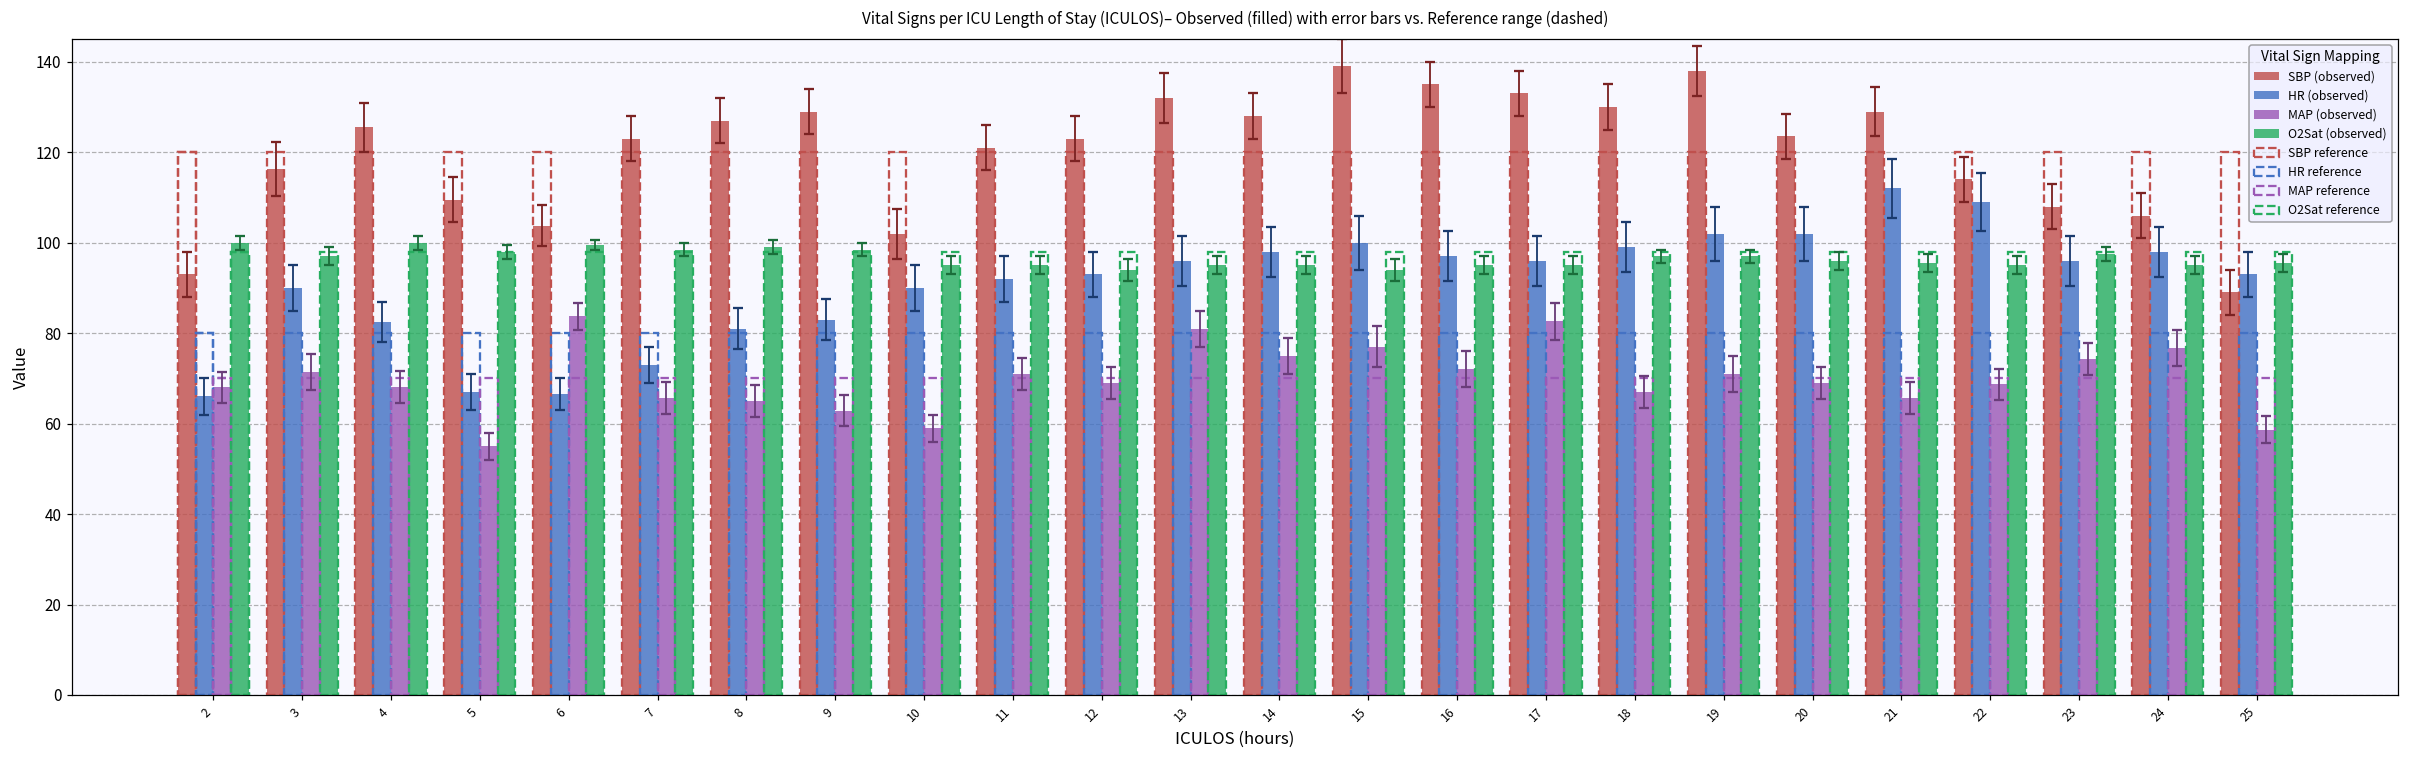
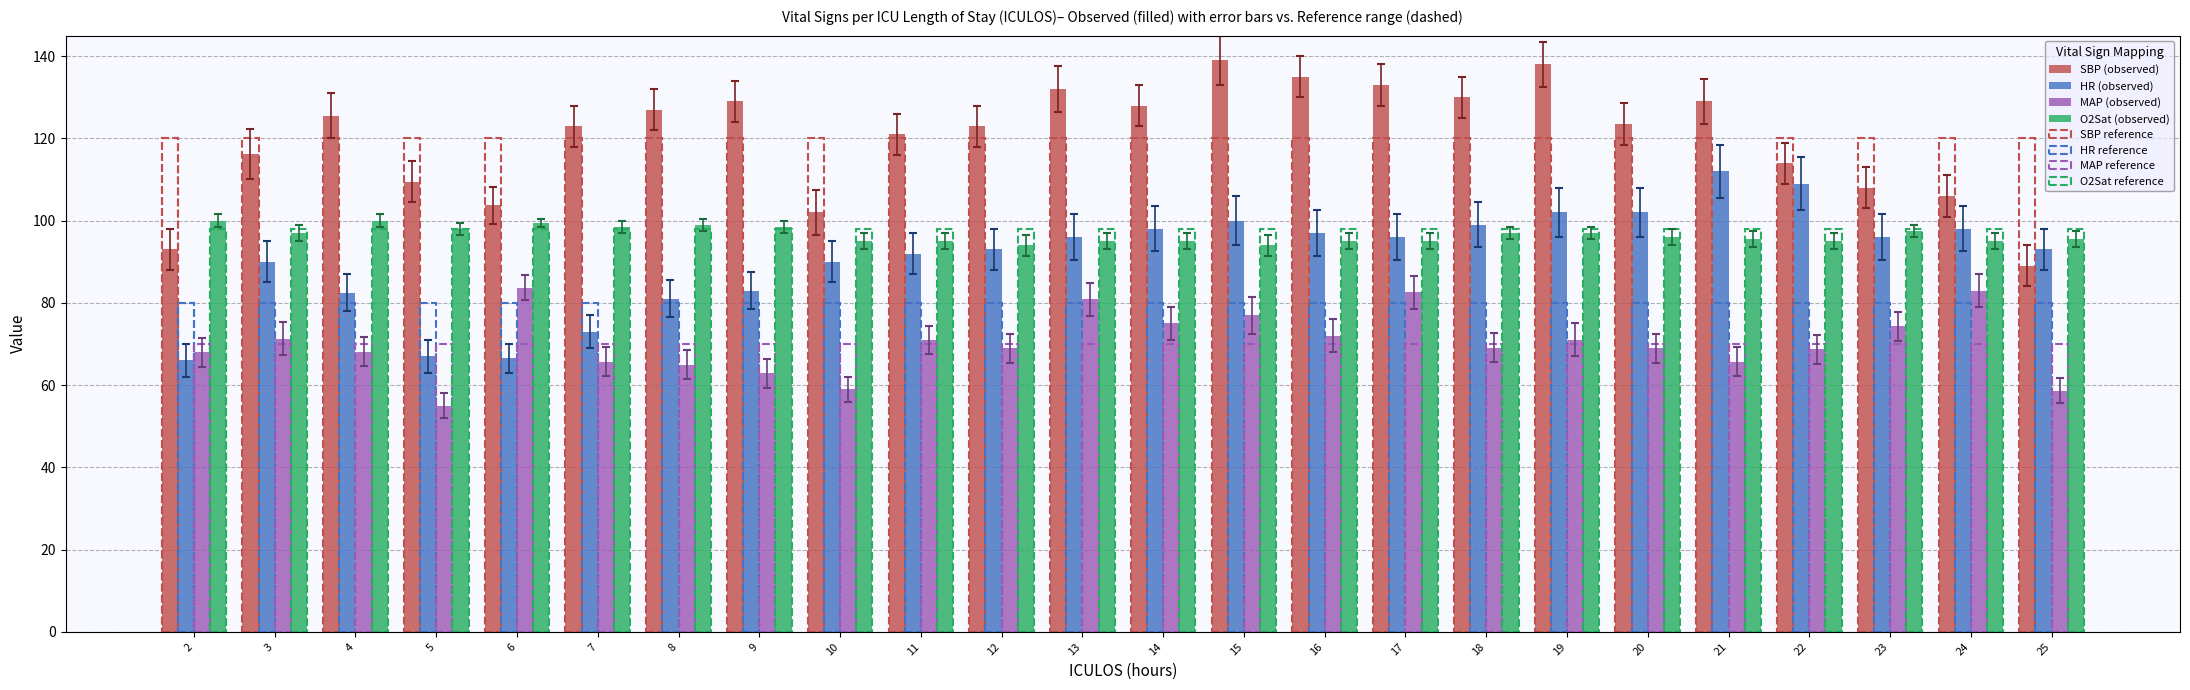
  {
    "MAP (observed)": {
      "3": 71,
      "4": 68,
      "5": 55,
      "6": 84,
      "7": 66,
      "8": 65,
      "9": 63,
      "10": 59,
      "11": 71,
      "12": 69,
      "13": 81,
      "14": 75,
      "15": 77,
      "16": 72,
      "17": 83,
-     "18": 67,
+     "18": 69,
      "19": 71,
      "20": 69,
      "21": 66,
      "22": 69,
      "23": 74,
-     "24": 77,
+     "24": 83,
      "25": 59
    }
  }
